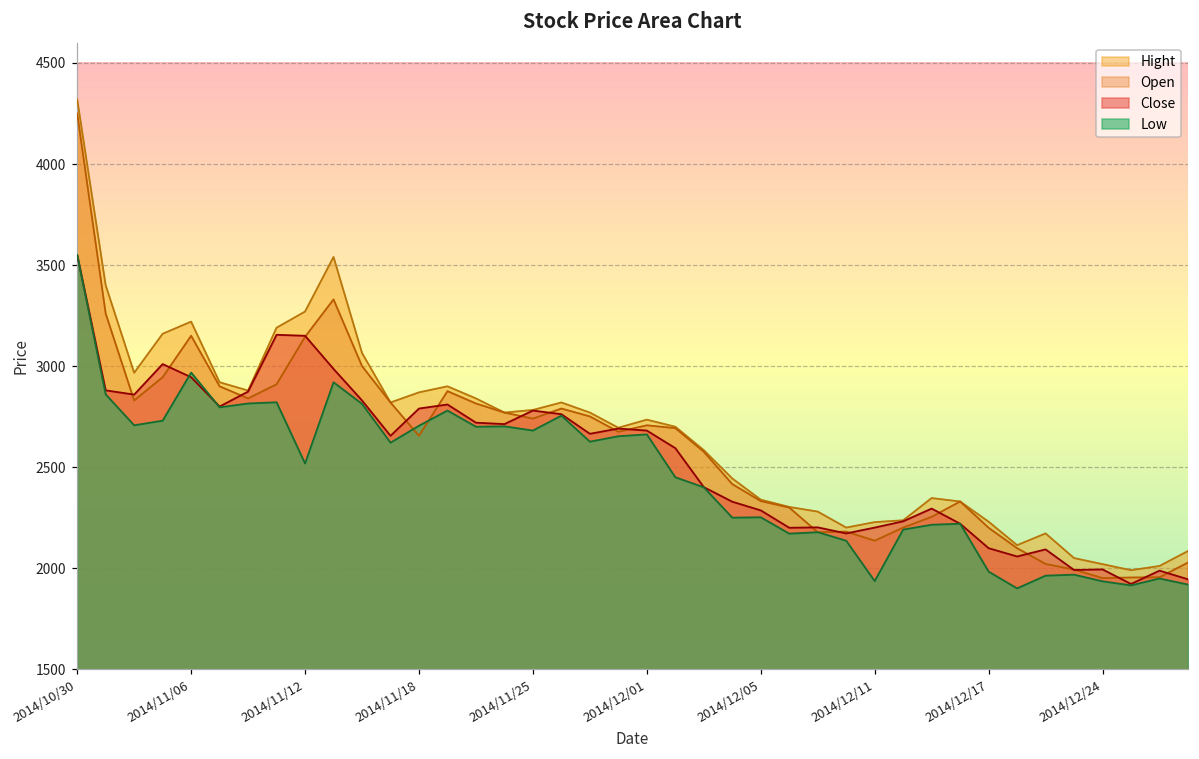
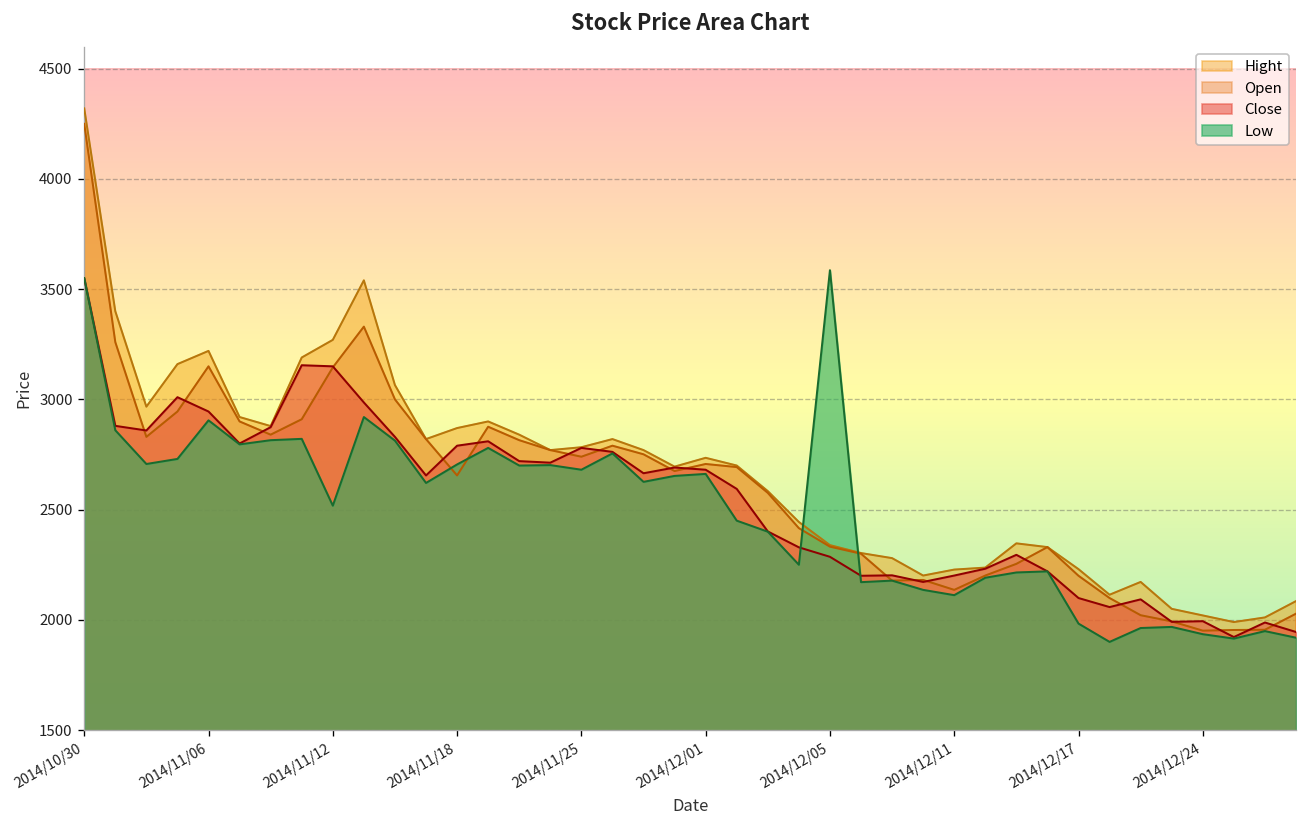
  {
    "Low": {
-     "2014/11/06": 2970,
+     "2014/11/06": 2910,
      "2014/11/12": 2520,
      "2014/11/18": 2710,
      "2014/11/25": 2680,
      "2014/12/01": 2660,
-     "2014/12/05": 2250,
-     "2014/12/11": 1940,
+     "2014/12/05": 3590,
+     "2014/12/11": 2110,
      "2014/12/17": 1980,
      "2014/12/24": 1940
    }
  }
